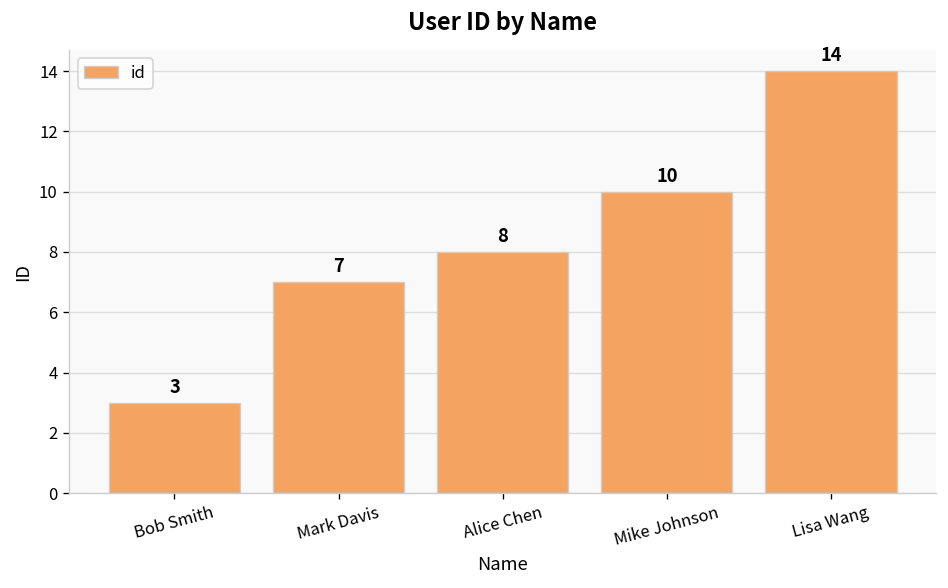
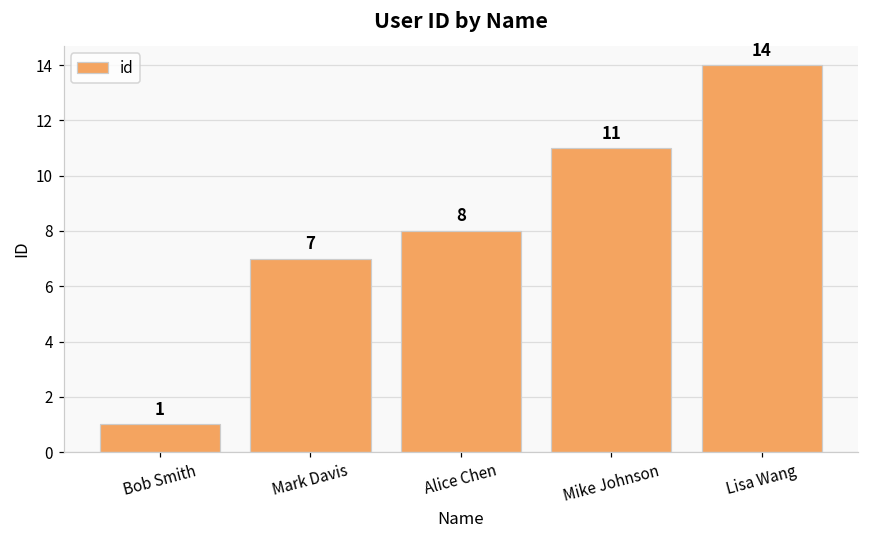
  {
-   "Bob Smith": 3,
+   "Bob Smith": 1,
    "Mark Davis": 7,
    "Alice Chen": 8,
-   "Mike Johnson": 10,
+   "Mike Johnson": 11,
    "Lisa Wang": 14
  }
